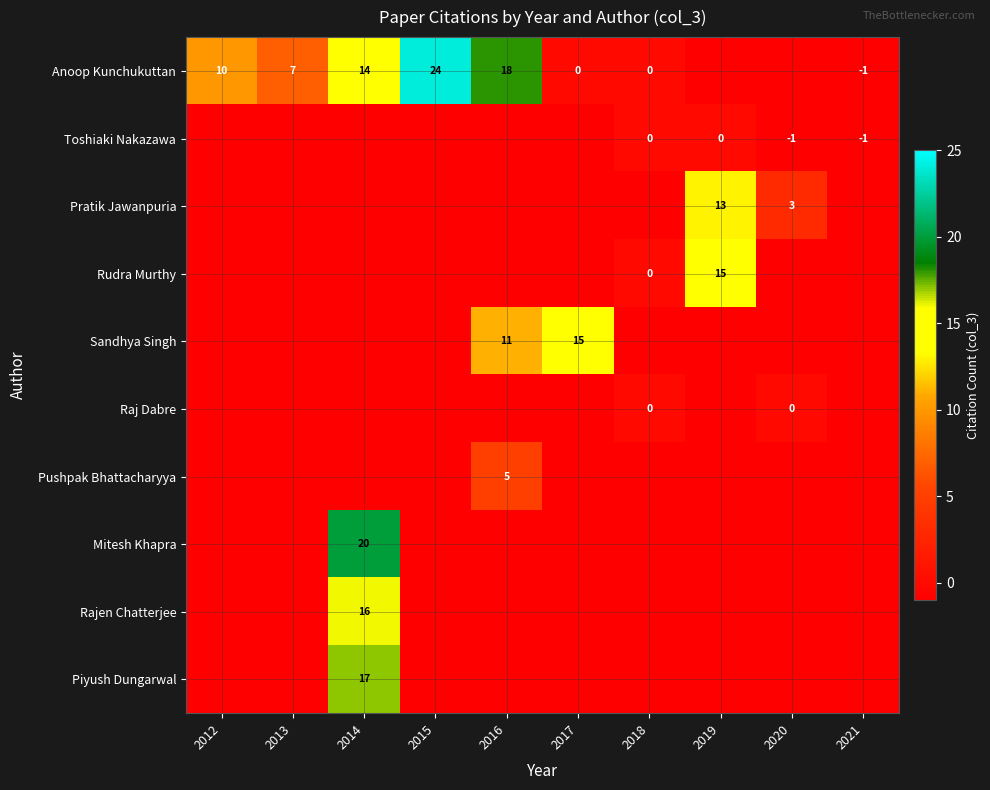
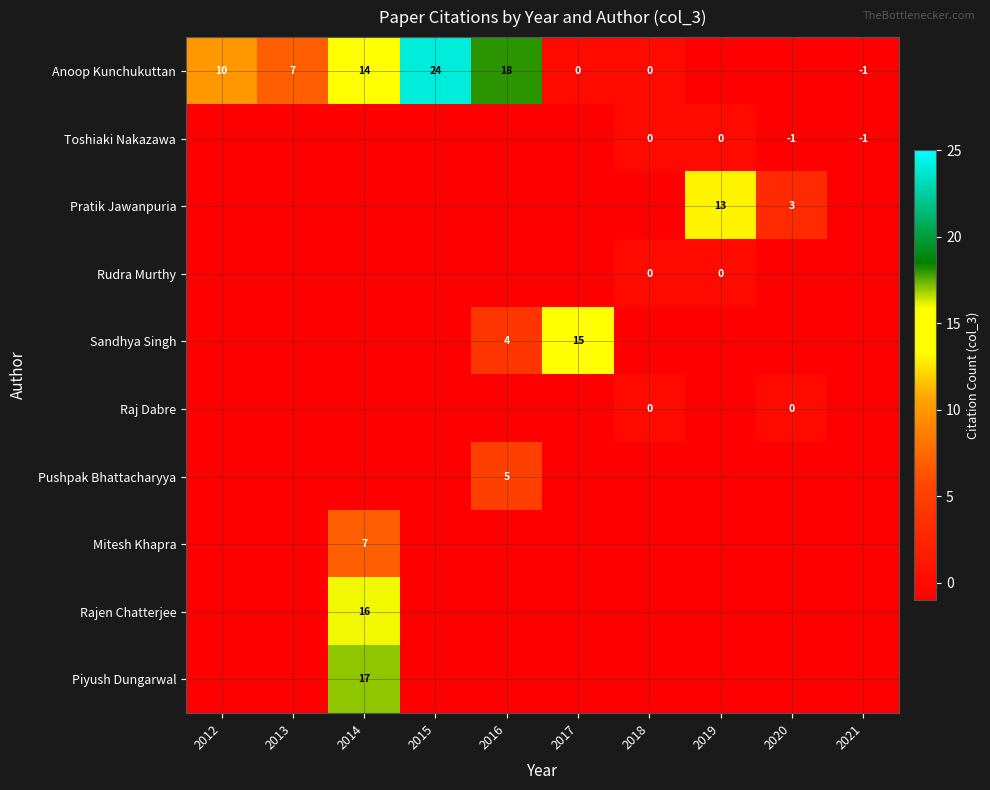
  {
    "Anoop Kunchukuttan": {
      "2012": 10,
      "2013": 7,
      "2014": 14,
      "2015": 24,
      "2016": 18,
      "2017": 0,
      "2018": 0,
      "2021": -1
    },
    "Toshiaki Nakazawa": {
      "2018": 0,
      "2019": 0,
      "2020": -1,
      "2021": -1
    },
    "Pratik Jawanpuria": {
      "2019": 13,
      "2020": 3
    },
    "Rudra Murthy": {
      "2018": 0,
-     "2019": 15
+     "2019": 0
    },
    "Sandhya Singh": {
-     "2016": 11,
+     "2016": 4,
      "2017": 15
    },
    "Raj Dabre": {
      "2018": 0,
      "2020": 0
    },
    "Pushpak Bhattacharyya": {
      "2016": 5
    },
    "Mitesh Khapra": {
-     "2014": 20
+     "2014": 7
    },
    "Rajen Chatterjee": {
      "2014": 16
    },
    "Piyush Dungarwal": {
      "2014": 17
    }
  }
